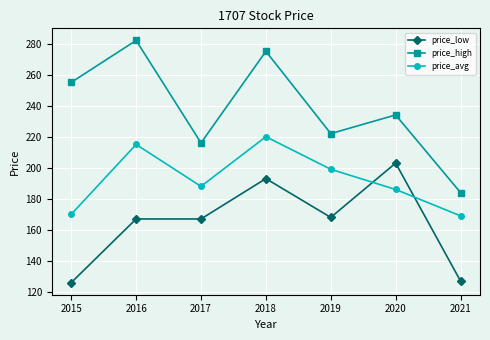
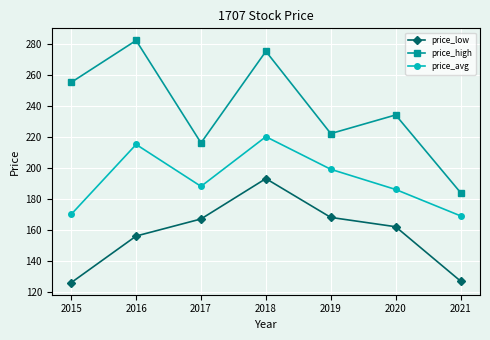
  {
    "price_low": {
      "2015": 126,
-     "2016": 167,
+     "2016": 156,
      "2017": 167,
      "2018": 193,
      "2019": 168,
-     "2020": 203,
+     "2020": 162,
      "2021": 127
    }
  }
